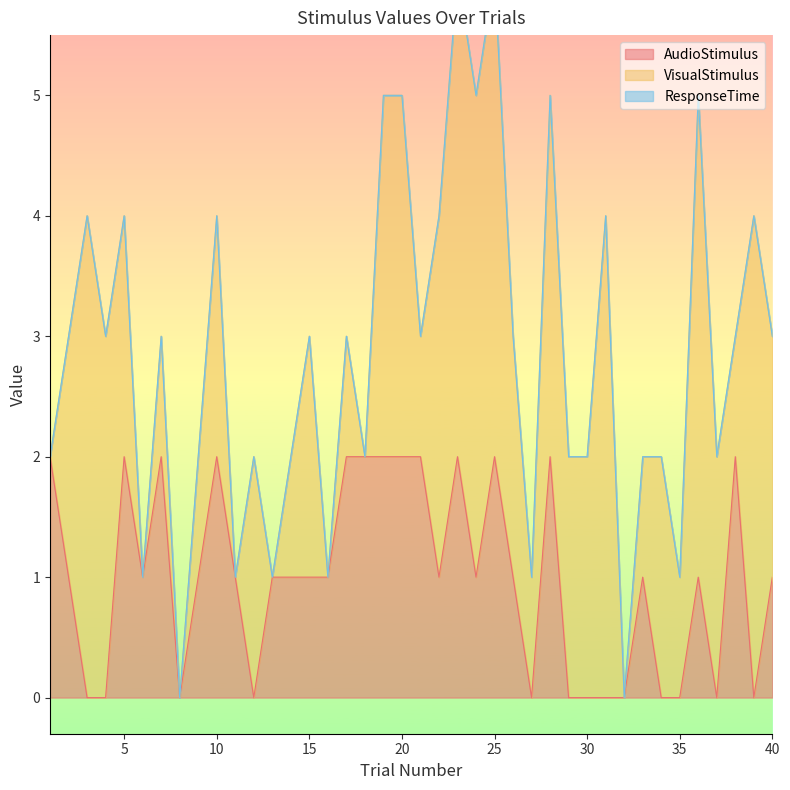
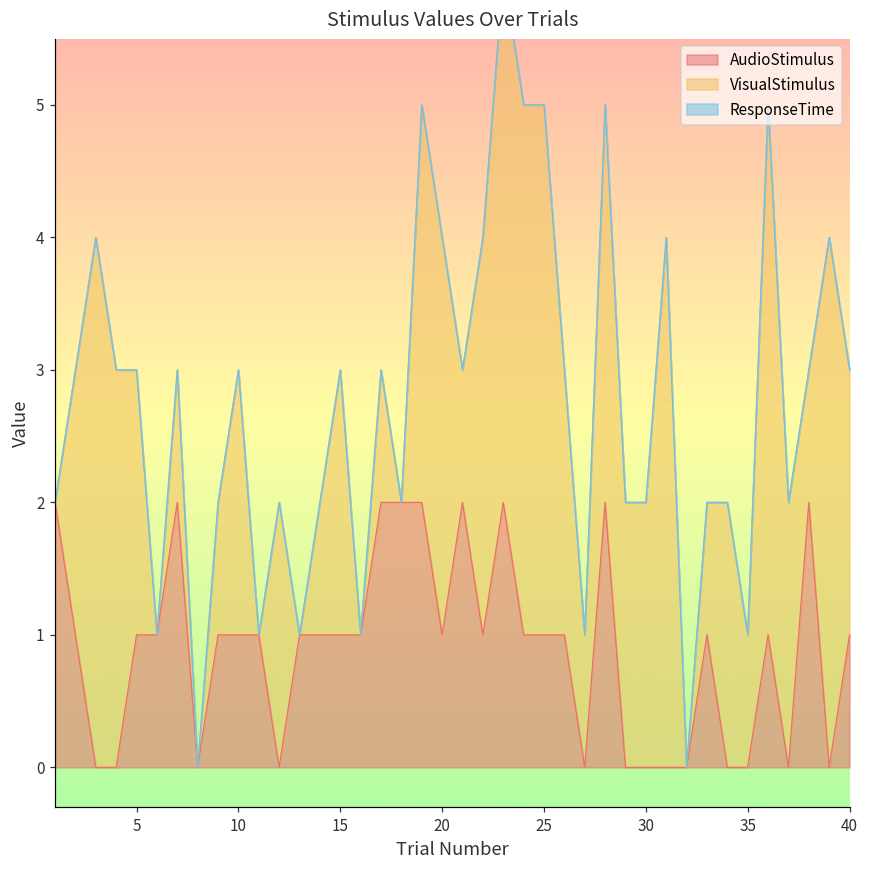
  {
    "AudioStimulus": {
-     "5": 2,
-     "10": 2,
+     "5": 1,
+     "10": 1,
      "15": 1,
-     "20": 2,
-     "25": 2,
+     "20": 1,
+     "25": 1,
      "30": 0,
      "35": 0,
      "40": 1
    },
    "ResponseTime": {
      "15": 3,
      "30": 2,
      "35": 1,
      "40": 3
    }
  }
